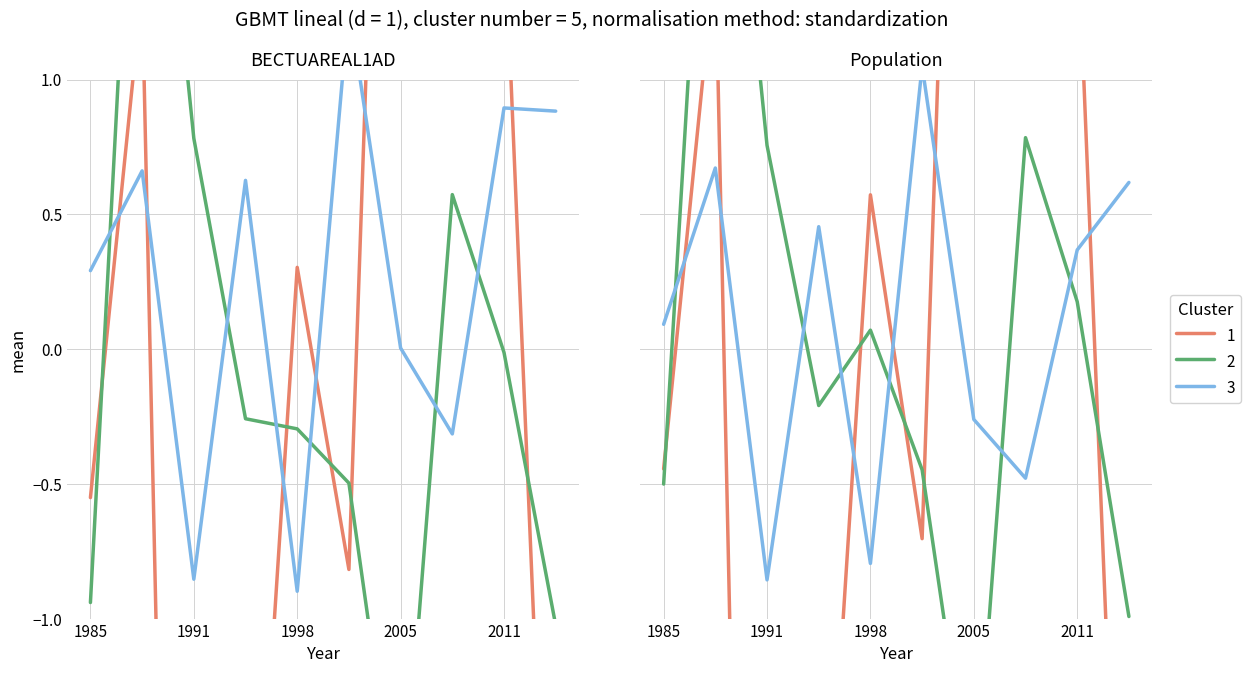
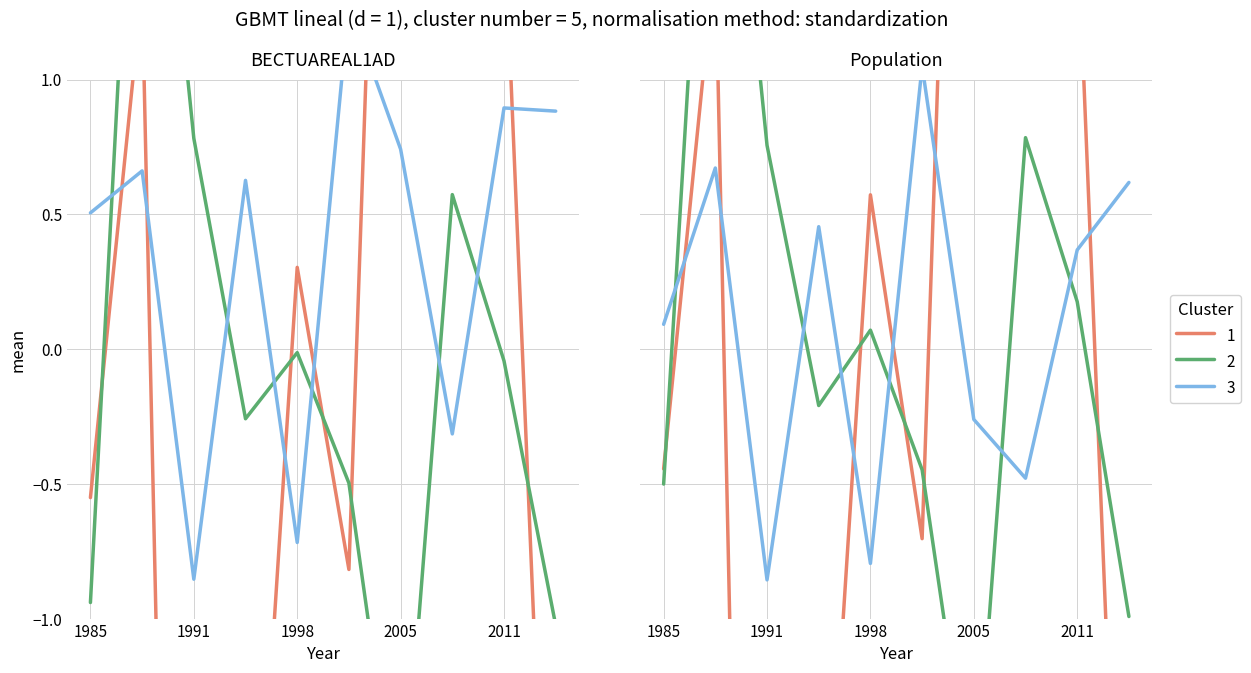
  {
    "BECTUAREAL1AD": {
      "1": {
        "1985": -0.55,
        "1998": 0.30
      },
      "2": {
        "1985": -0.94,
        "1991": 0.78,
-       "1998": -0.30,
-       "2011": -0.01
+       "1998": -0.01,
+       "2011": -0.04
      },
      "3": {
-       "1985": 0.29,
+       "1985": 0.51,
        "1991": -0.85,
-       "1998": -0.90,
-       "2005": 0.00,
+       "1998": -0.72,
+       "2005": 0.74,
        "2011": 0.89
      }
    }
  }
